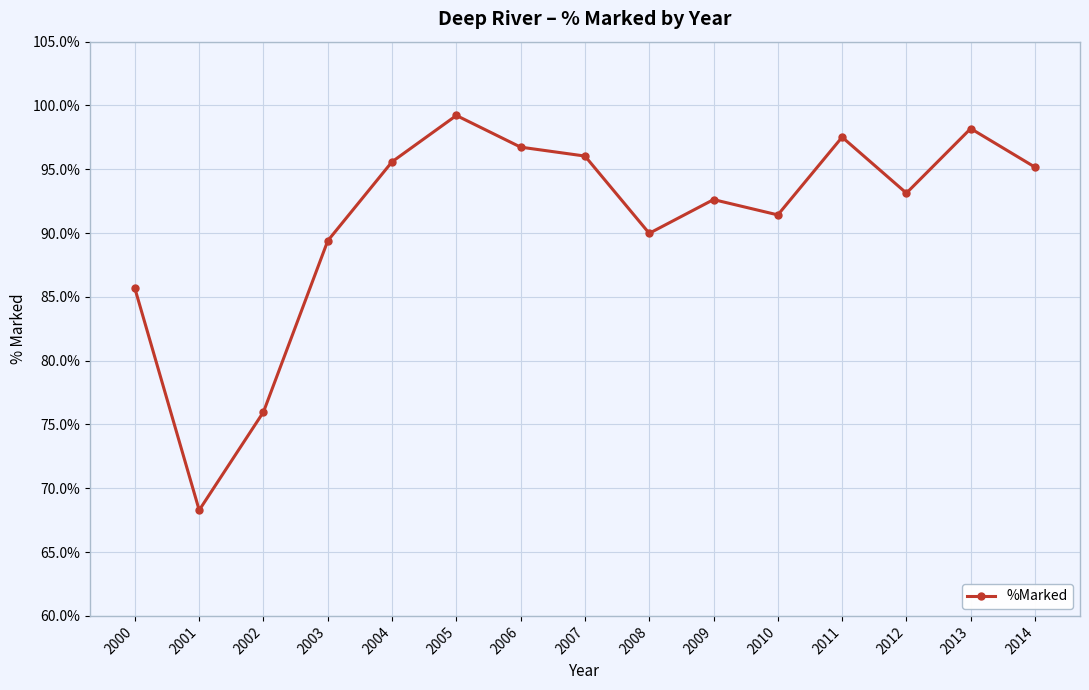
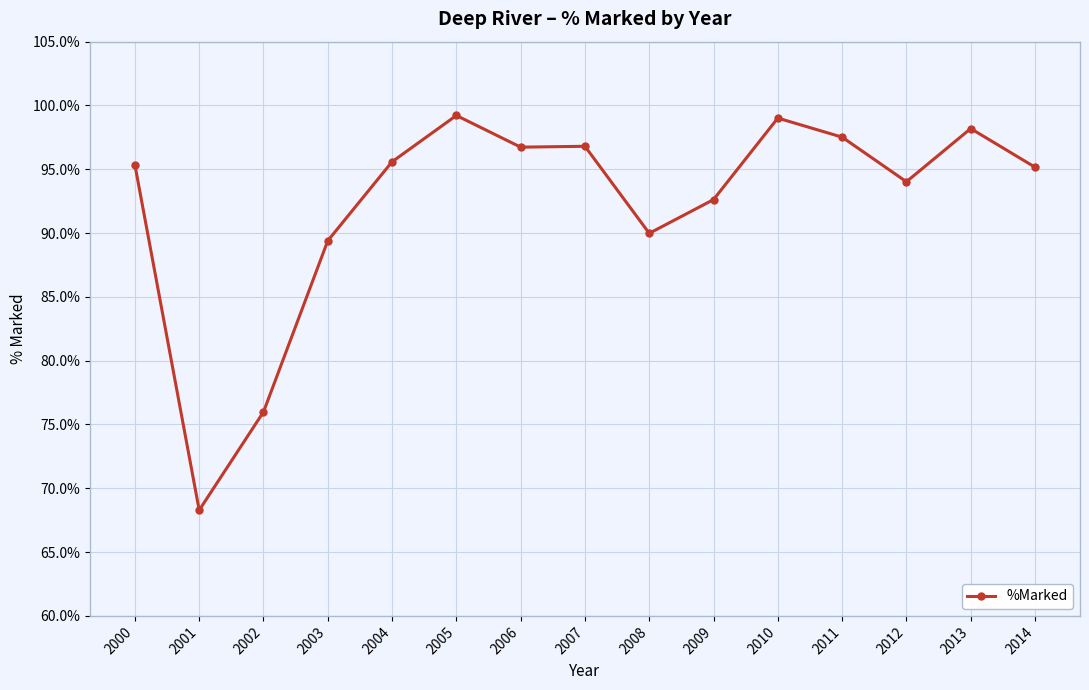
  {
-   "2000": "85.7%",
+   "2000": "95.3%",
    "2001": "68.3%",
    "2002": "76.0%",
    "2003": "89.4%",
    "2004": "95.6%",
    "2005": "99.2%",
    "2006": "96.7%",
-   "2007": "96.0%",
+   "2007": "96.8%",
    "2008": "90.0%",
    "2009": "92.6%",
-   "2010": "91.4%",
+   "2010": "99.0%",
    "2011": "97.5%",
-   "2012": "93.1%",
+   "2012": "94.0%",
    "2013": "98.2%",
    "2014": "95.2%"
  }
